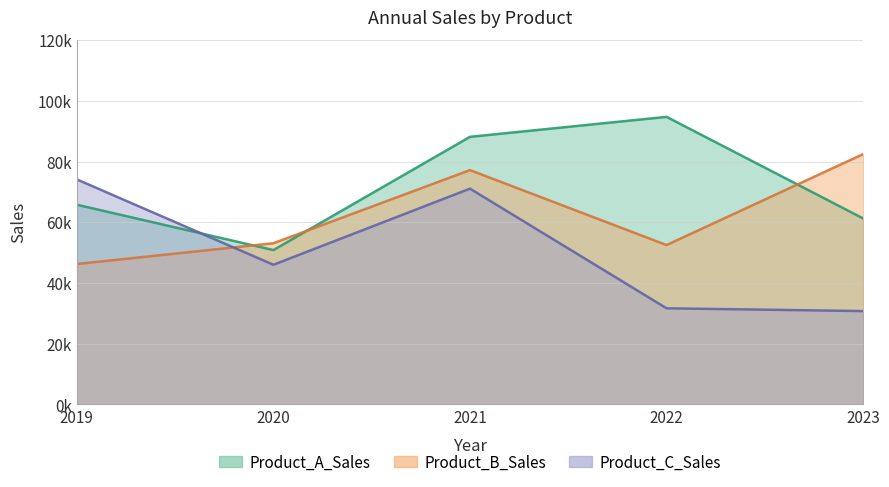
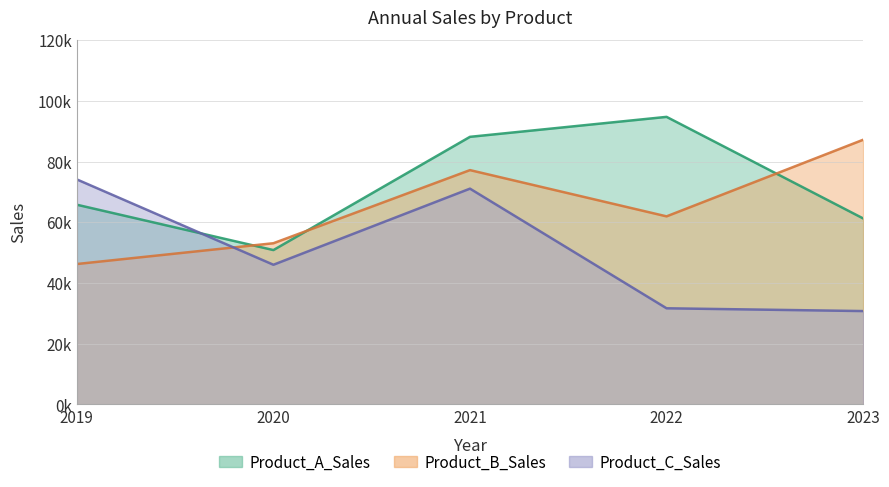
  {
    "Product_B_Sales": {
      "2019": 46000,
      "2020": 53000,
      "2021": 77000,
-     "2022": 53000,
-     "2023": 82000
+     "2022": 62000,
+     "2023": 87000
    }
  }
